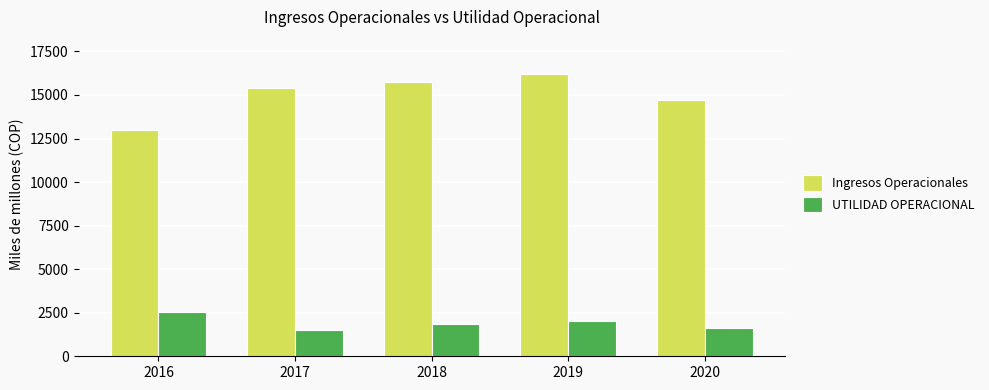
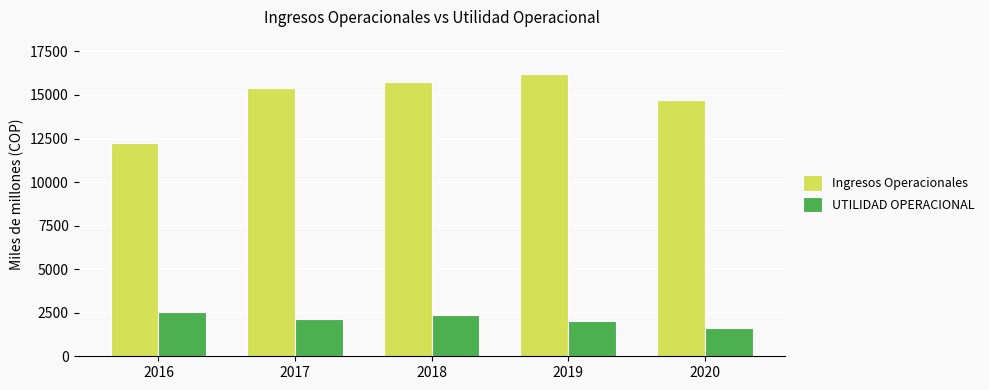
  {
    "Ingresos Operacionales": {
-     "2016": 13000,
+     "2016": 12200,
      "2017": 15400,
      "2018": 15700,
      "2019": 16200,
      "2020": 14700
    },
    "UTILIDAD OPERACIONAL": {
      "2016": 2500,
-     "2017": 1500,
-     "2018": 1800,
+     "2017": 2100,
+     "2018": 2400,
      "2019": 2000,
      "2020": 1600
    }
  }
